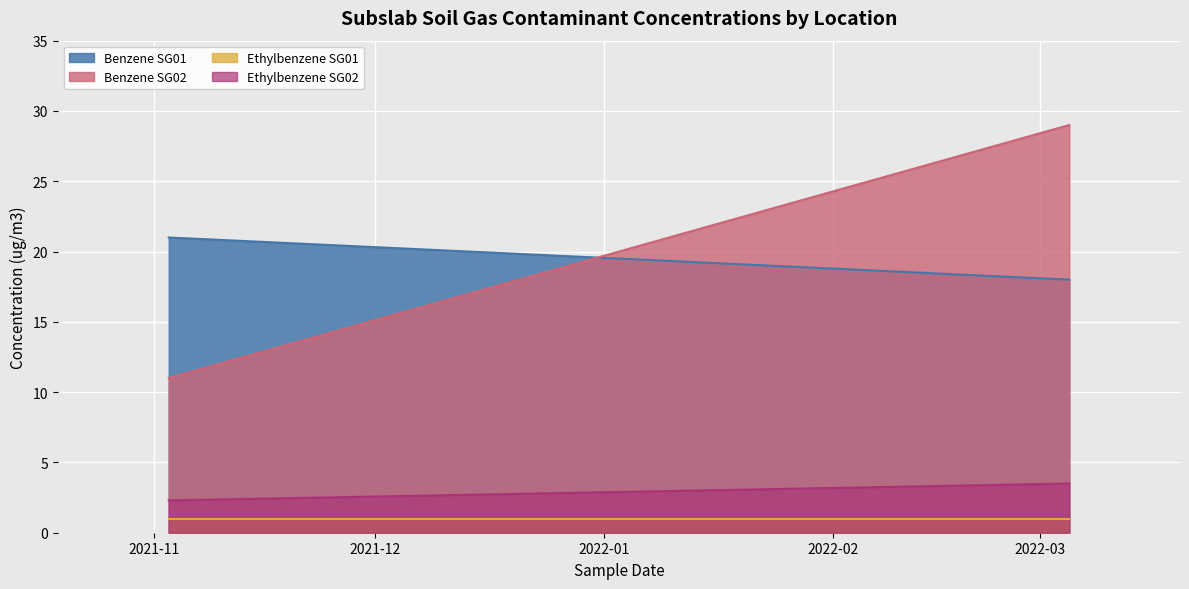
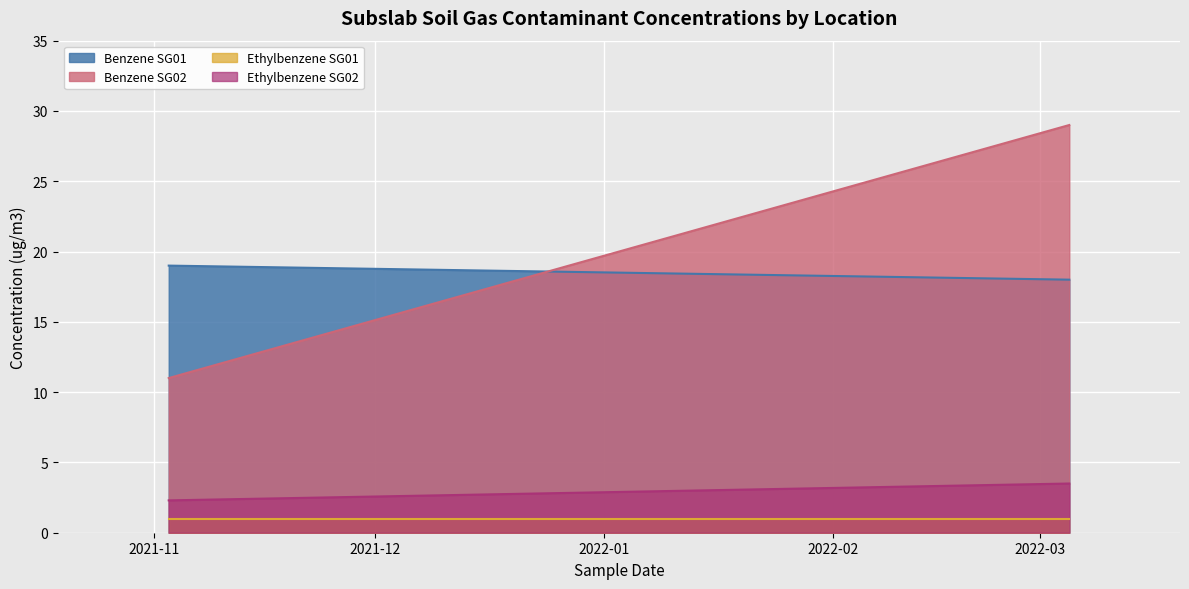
  {
    "Benzene SG01": {
-     "2021-11": 21
+     "2021-11": 19
    },
    "Ethylbenzene SG01": {
      "2021-11": 1
    }
  }
